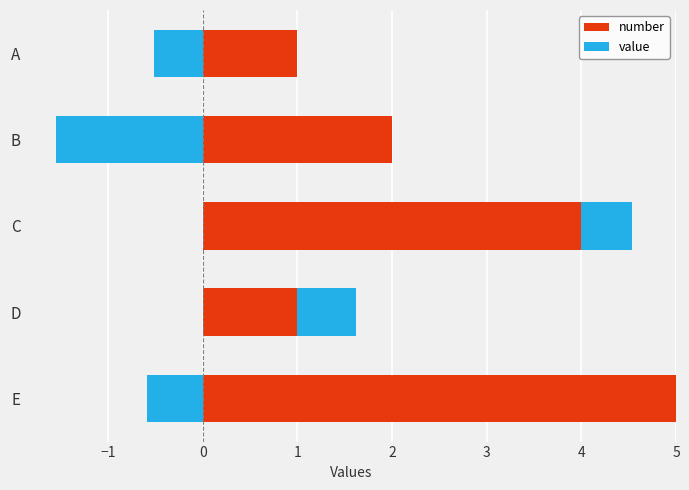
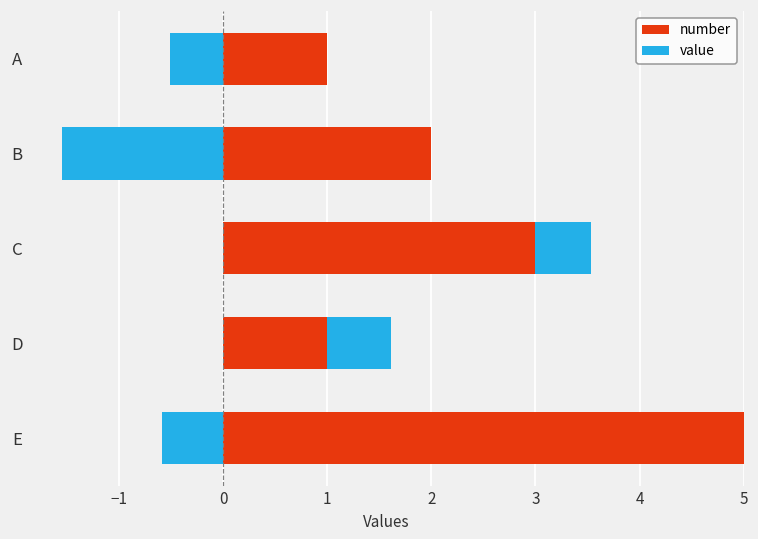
  {
    "number": {
      "A": 1,
      "B": 2,
-     "C": 4,
+     "C": 3,
      "D": 1,
      "E": 5
    }
  }
